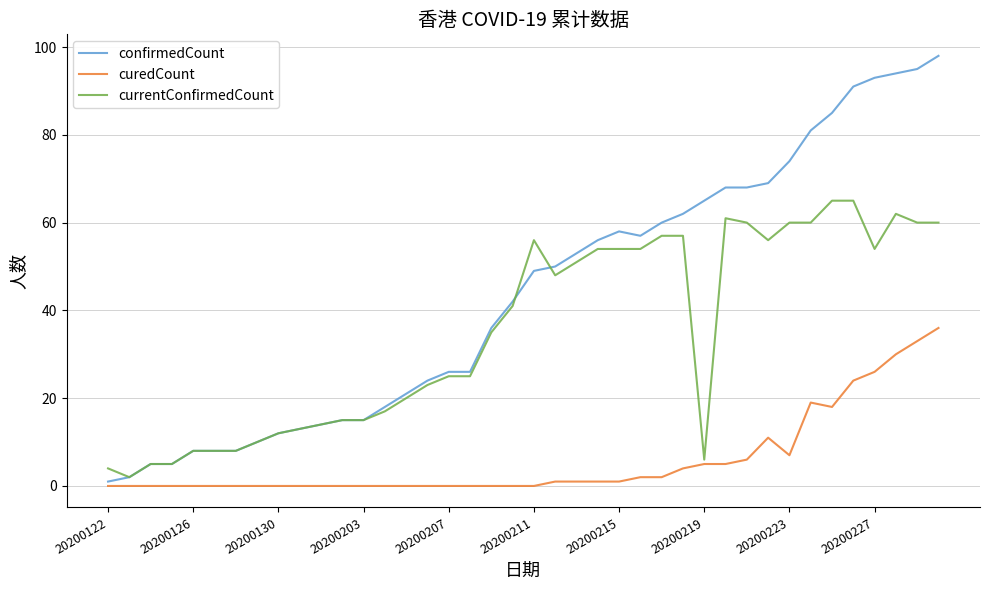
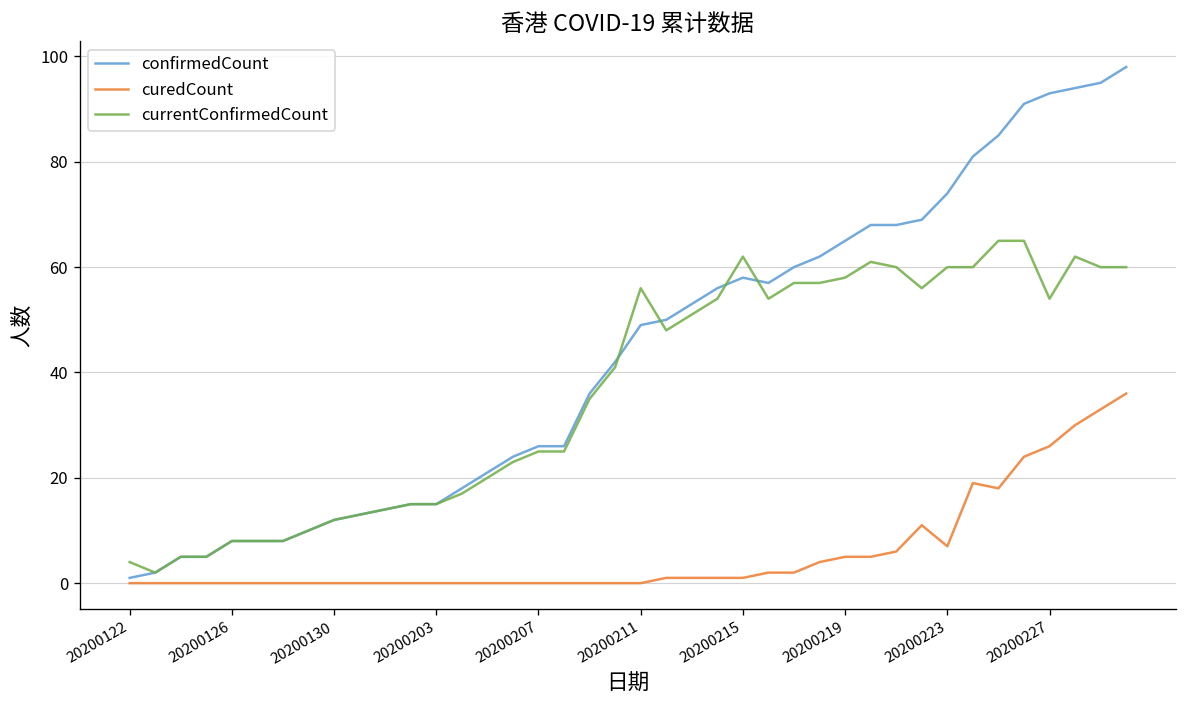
  {
    "confirmedCount": {
      "20200122": 1,
      "20200207": 26,
      "20200211": 49,
      "20200215": 58,
      "20200219": 65,
      "20200223": 74,
      "20200227": 93
    },
    "curedCount": {
      "20200122": 0,
      "20200126": 0,
      "20200130": 0,
      "20200203": 0,
      "20200207": 0,
      "20200211": 0,
      "20200215": 1,
      "20200219": 5,
      "20200223": 7,
      "20200227": 26
    },
    "currentConfirmedCount": {
      "20200122": 4,
      "20200207": 25,
      "20200211": 56,
-     "20200215": 54,
-     "20200219": 6,
+     "20200215": 62,
+     "20200219": 58,
      "20200223": 60,
      "20200227": 54
    }
  }
